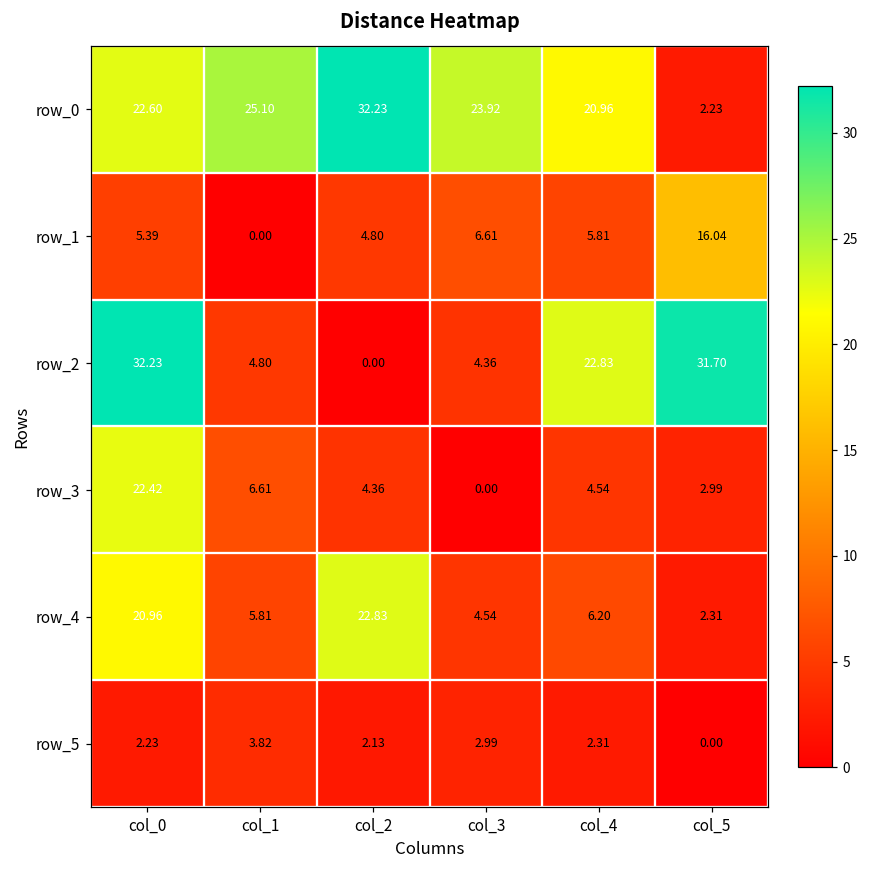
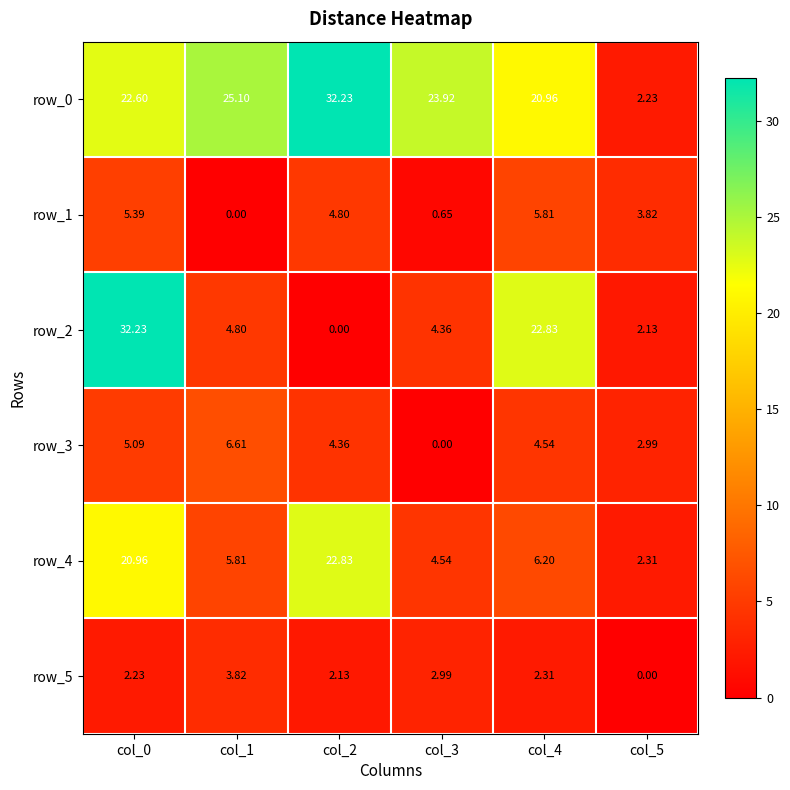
  {
    "row_0": {
      "col_0": 22.60,
      "col_1": 25.10,
      "col_2": 32.23,
      "col_3": 23.92,
      "col_4": 20.96,
      "col_5": 2.23
    },
    "row_1": {
      "col_0": 5.39,
      "col_1": 0.00,
      "col_2": 4.80,
-     "col_3": 6.61,
+     "col_3": 0.65,
      "col_4": 5.81,
-     "col_5": 16.04
+     "col_5": 3.82
    },
    "row_2": {
      "col_0": 32.23,
      "col_1": 4.80,
      "col_2": 0.00,
      "col_3": 4.36,
      "col_4": 22.83,
-     "col_5": 31.70
+     "col_5": 2.13
    },
    "row_3": {
-     "col_0": 22.42,
+     "col_0": 5.09,
      "col_1": 6.61,
      "col_2": 4.36,
      "col_3": 0.00,
      "col_4": 4.54,
      "col_5": 2.99
    },
    "row_4": {
      "col_0": 20.96,
      "col_1": 5.81,
      "col_2": 22.83,
      "col_3": 4.54,
      "col_4": 6.20,
      "col_5": 2.31
    },
    "row_5": {
      "col_0": 2.23,
      "col_1": 3.82,
      "col_2": 2.13,
      "col_3": 2.99,
      "col_4": 2.31,
      "col_5": 0.00
    }
  }
